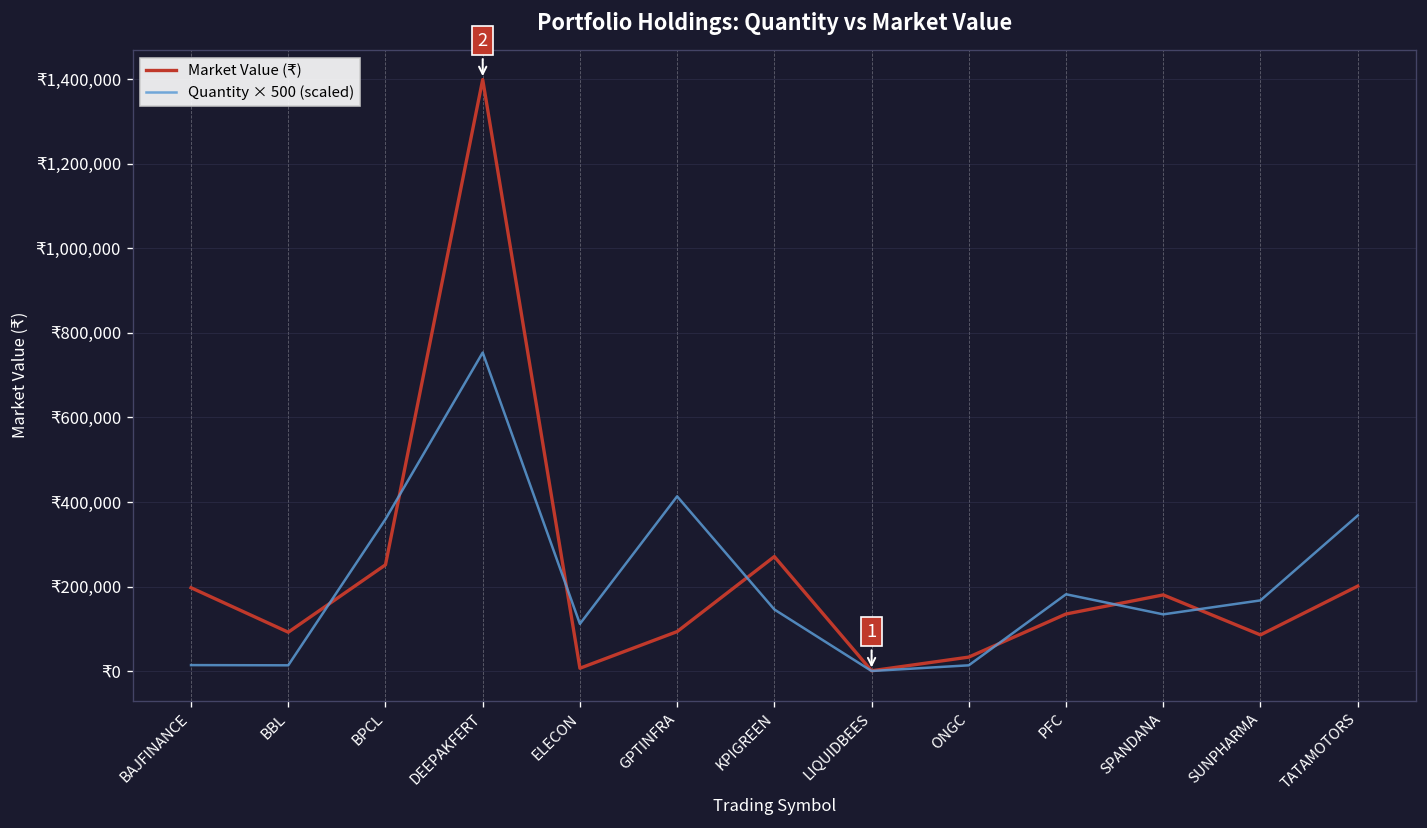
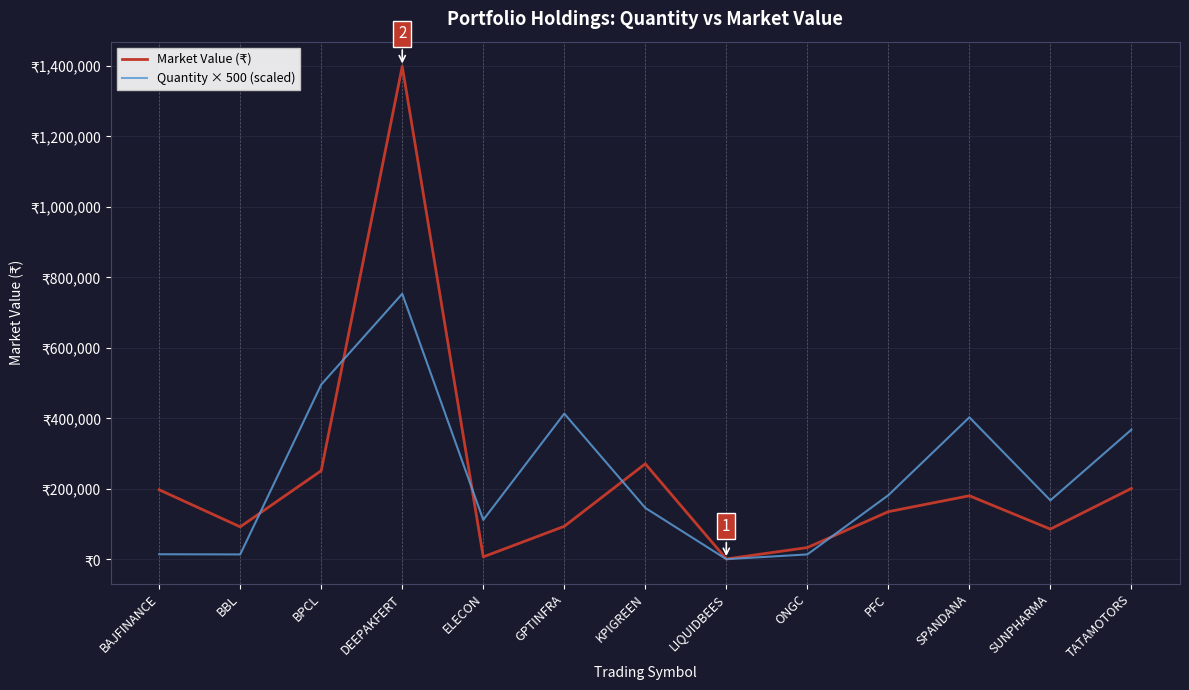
  {
    "Market Value (₹)": {
      "BAJFINANCE": "₹200,000",
      "BBL": "₹90,000",
      "BPCL": "₹250,000",
      "ELECON": "₹10,000",
      "GPTINFRA": "₹90,000",
      "KPIGREEN": "₹270,000",
      "ONGC": "₹30,000",
      "PFC": "₹140,000",
      "SPANDANA": "₹180,000",
      "SUNPHARMA": "₹90,000",
      "TATAMOTORS": "₹200,000"
    },
    "Quantity × 500 (scaled)": {
      "BAJFINANCE": "₹10,000",
      "BBL": "₹10,000",
-     "BPCL": "₹360,000",
+     "BPCL": "₹500,000",
      "DEEPAKFERT": "₹750,000",
      "ELECON": "₹110,000",
      "GPTINFRA": "₹410,000",
      "KPIGREEN": "₹150,000",
      "ONGC": "₹10,000",
      "PFC": "₹180,000",
-     "SPANDANA": "₹130,000",
+     "SPANDANA": "₹400,000",
      "SUNPHARMA": "₹170,000",
      "TATAMOTORS": "₹370,000"
    }
  }
